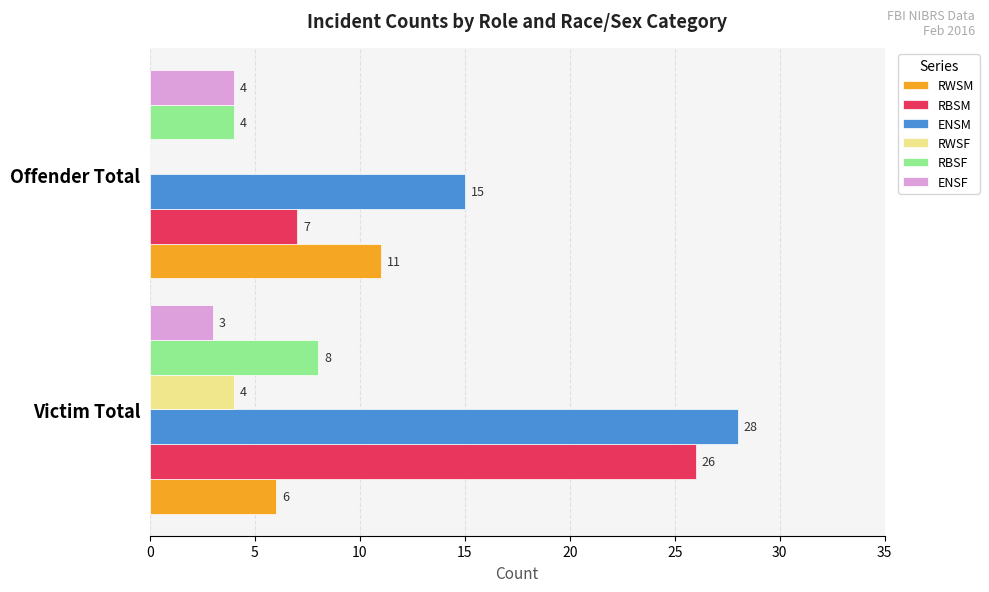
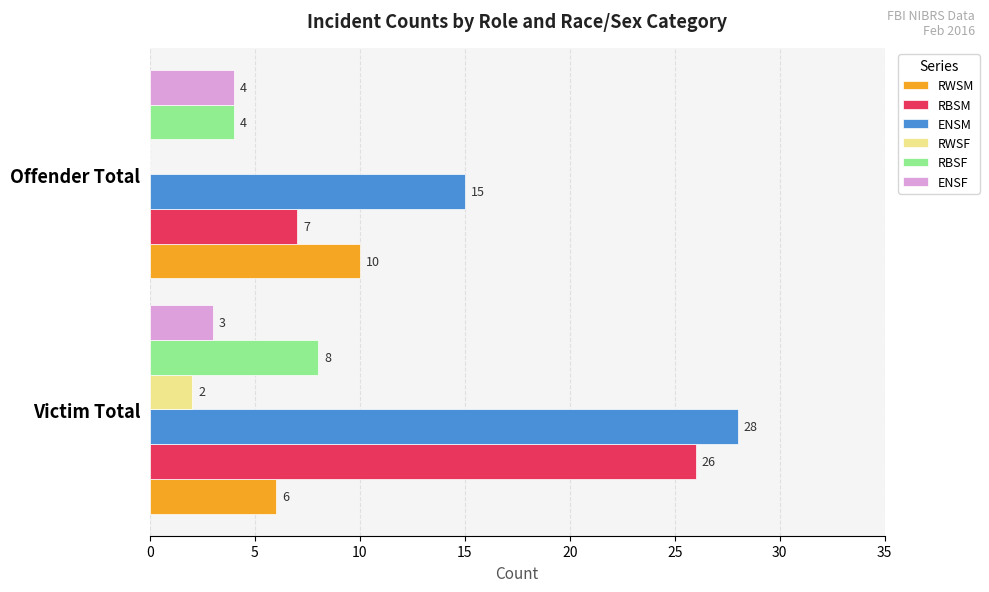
  {
    "RWSM": {
-     "Offender Total": 11,
+     "Offender Total": 10,
      "Victim Total": 6
    },
    "RBSM": {
      "Offender Total": 7,
      "Victim Total": 26
    },
    "ENSM": {
      "Offender Total": 15,
      "Victim Total": 28
    },
    "RWSF": {
-     "Victim Total": 4
+     "Victim Total": 2
    },
    "RBSF": {
      "Offender Total": 4,
      "Victim Total": 8
    },
    "ENSF": {
      "Offender Total": 4,
      "Victim Total": 3
    }
  }
